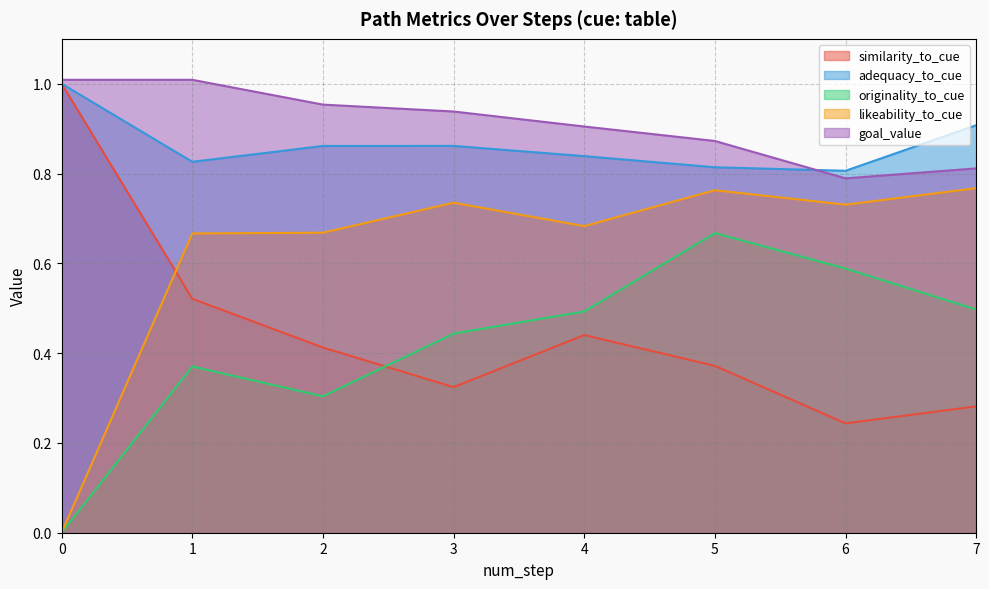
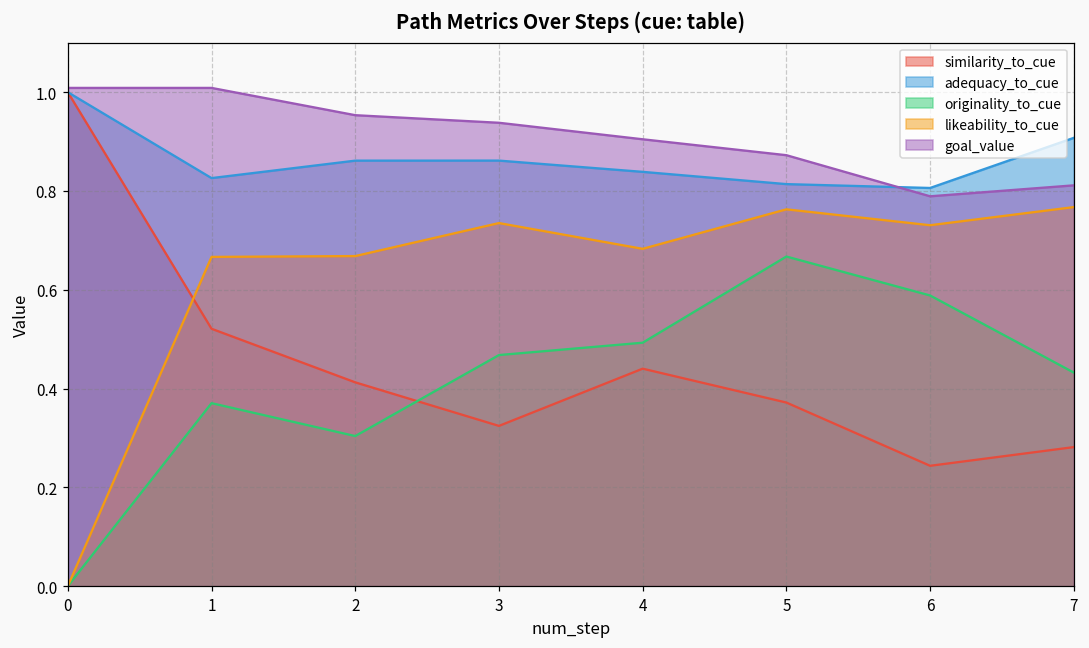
  {
    "similarity_to_cue": {
      "1": 0.52,
      "2": 0.41,
      "3": 0.32,
      "4": 0.44,
      "5": 0.37,
      "6": 0.24,
      "7": 0.28
    },
    "adequacy_to_cue": {
      "1": 0.83,
      "2": 0.86,
      "3": 0.86,
      "4": 0.84,
      "5": 0.81,
      "6": 0.81,
      "7": 0.91
    },
    "originality_to_cue": {
      "1": 0.37,
      "2": 0.30,
-     "3": 0.44,
+     "3": 0.47,
      "4": 0.49,
      "5": 0.67,
      "6": 0.59,
-     "7": 0.50
+     "7": 0.43
    },
    "likeability_to_cue": {
      "1": 0.67,
      "2": 0.67,
      "3": 0.74,
      "4": 0.68,
      "5": 0.76,
      "6": 0.73,
      "7": 0.77
    },
    "goal_value": {
      "0": 1.01,
      "1": 1.01,
      "2": 0.95,
      "3": 0.94,
      "4": 0.90,
      "5": 0.87,
      "6": 0.79,
      "7": 0.81
    }
  }
